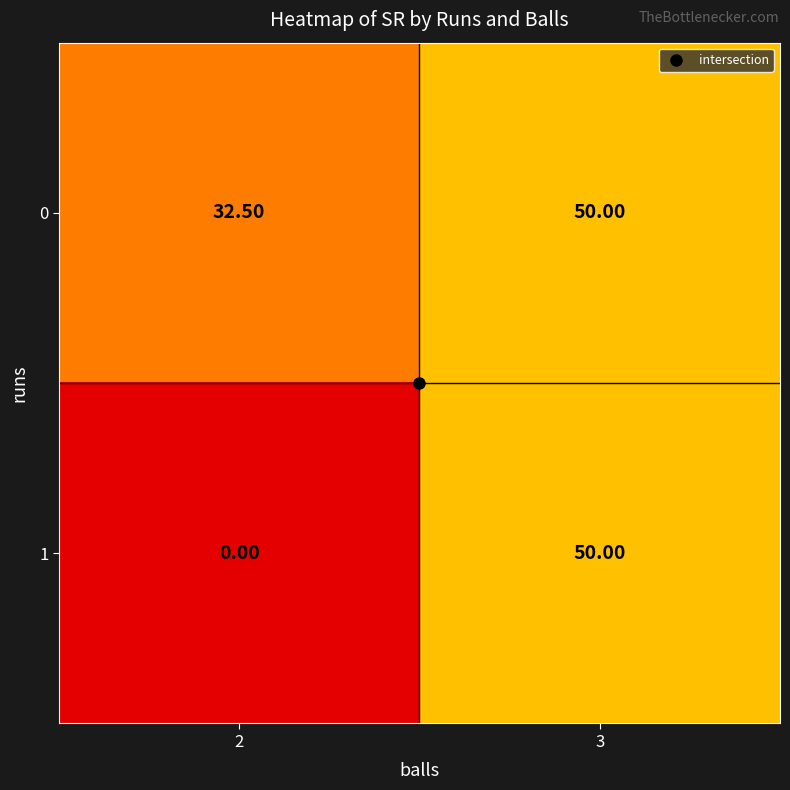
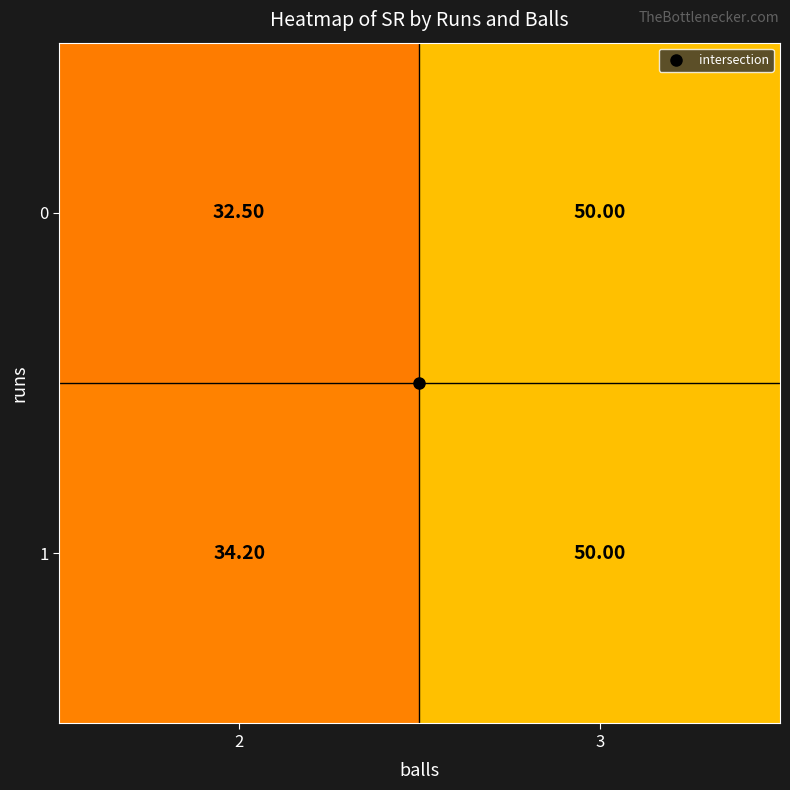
  {
    "0": {
      "2": 32.50,
      "3": 50.00
    },
    "1": {
-     "2": 0.00,
+     "2": 34.20,
      "3": 50.00
    }
  }
